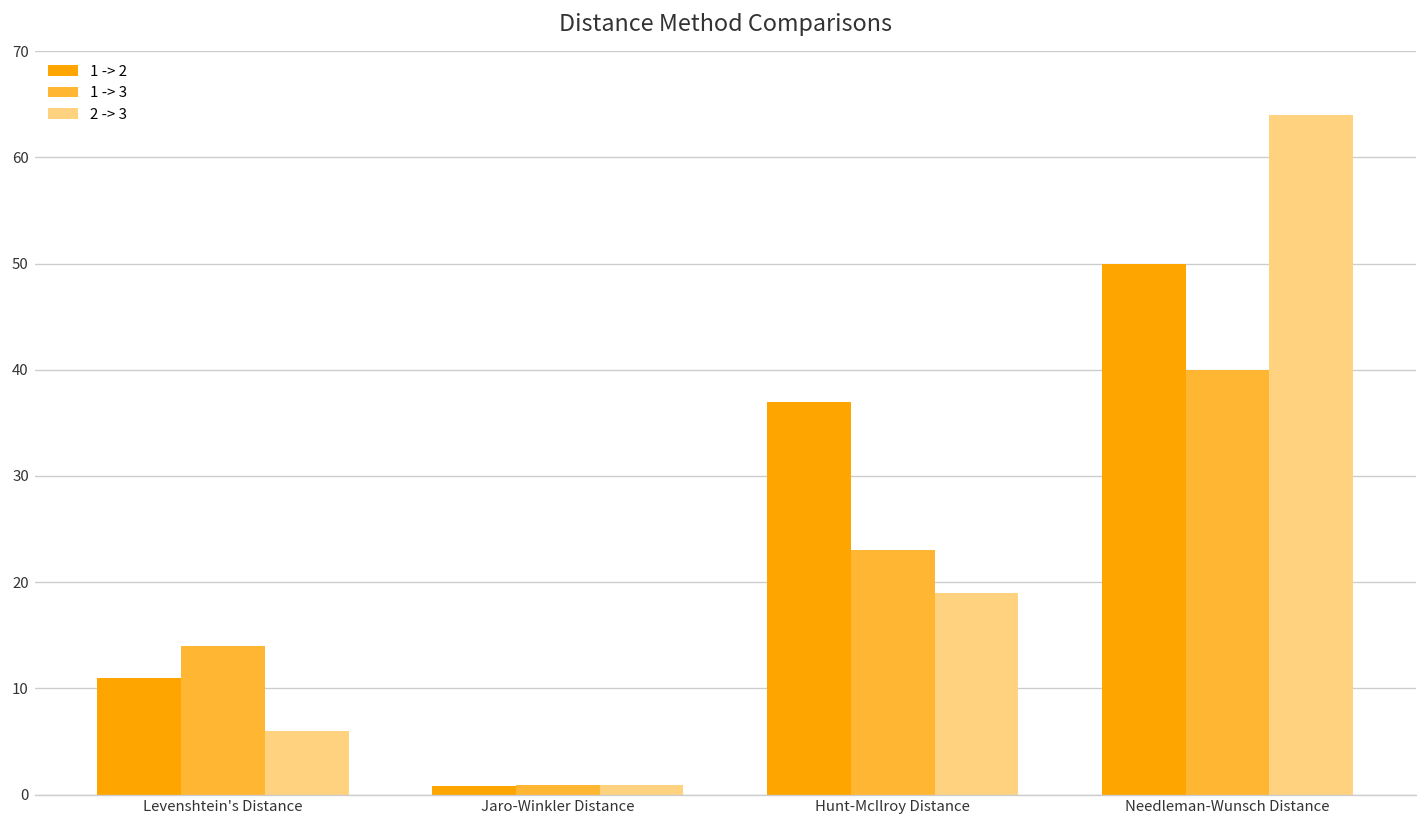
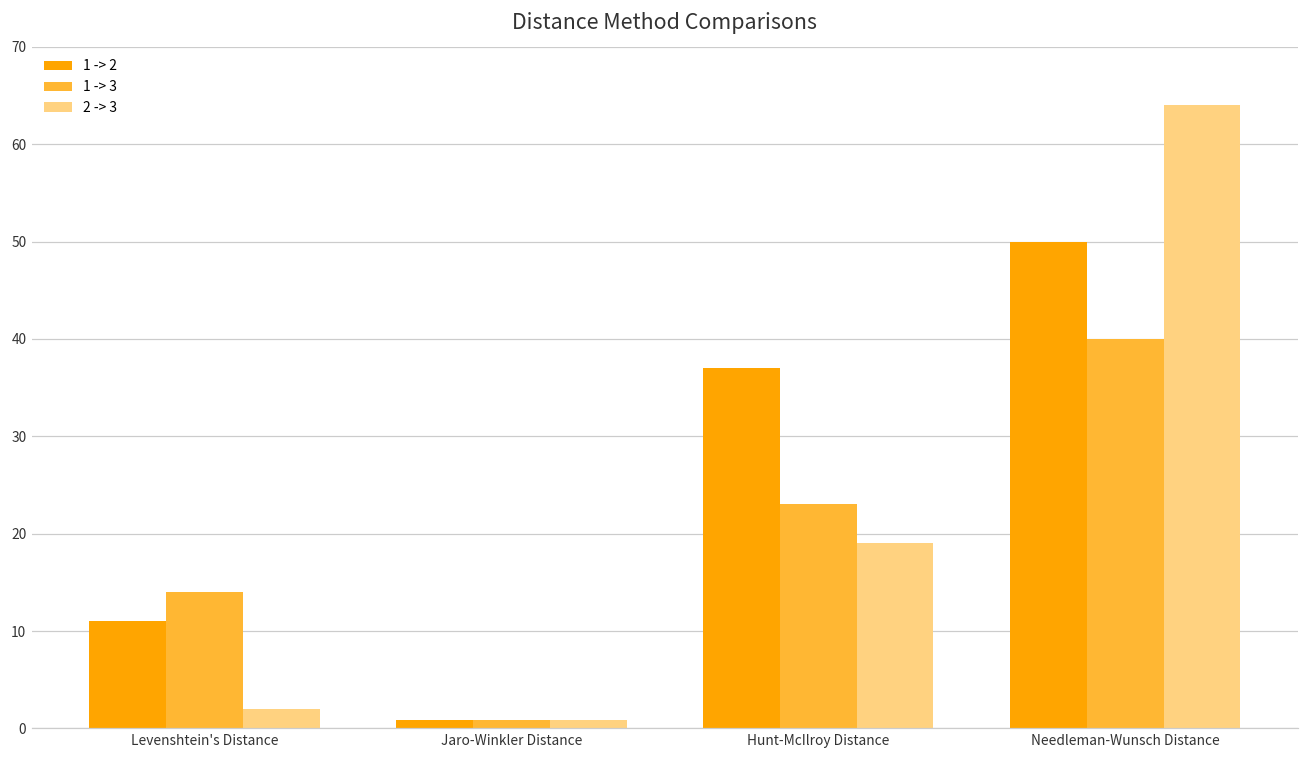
  {
    "2 -> 3": {
-     "Levenshtein's Distance": 6,
+     "Levenshtein's Distance": 2,
      "Jaro-Winkler Distance": 1,
      "Hunt-McIlroy Distance": 19,
      "Needleman-Wunsch Distance": 64
    }
  }
